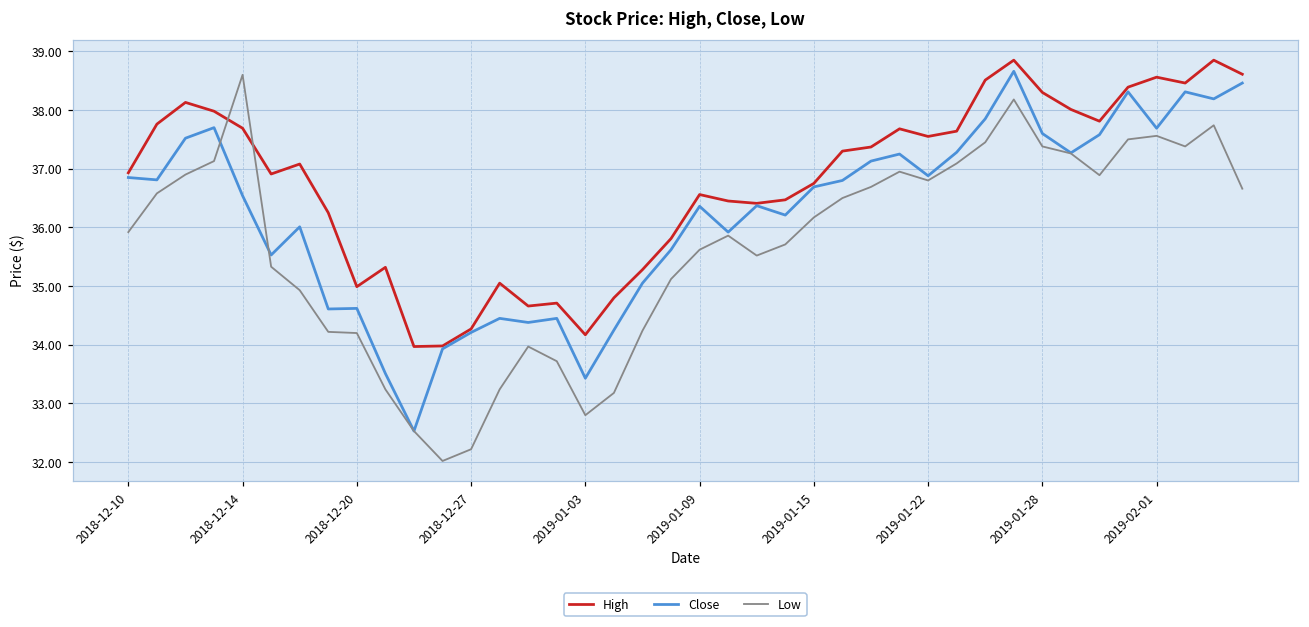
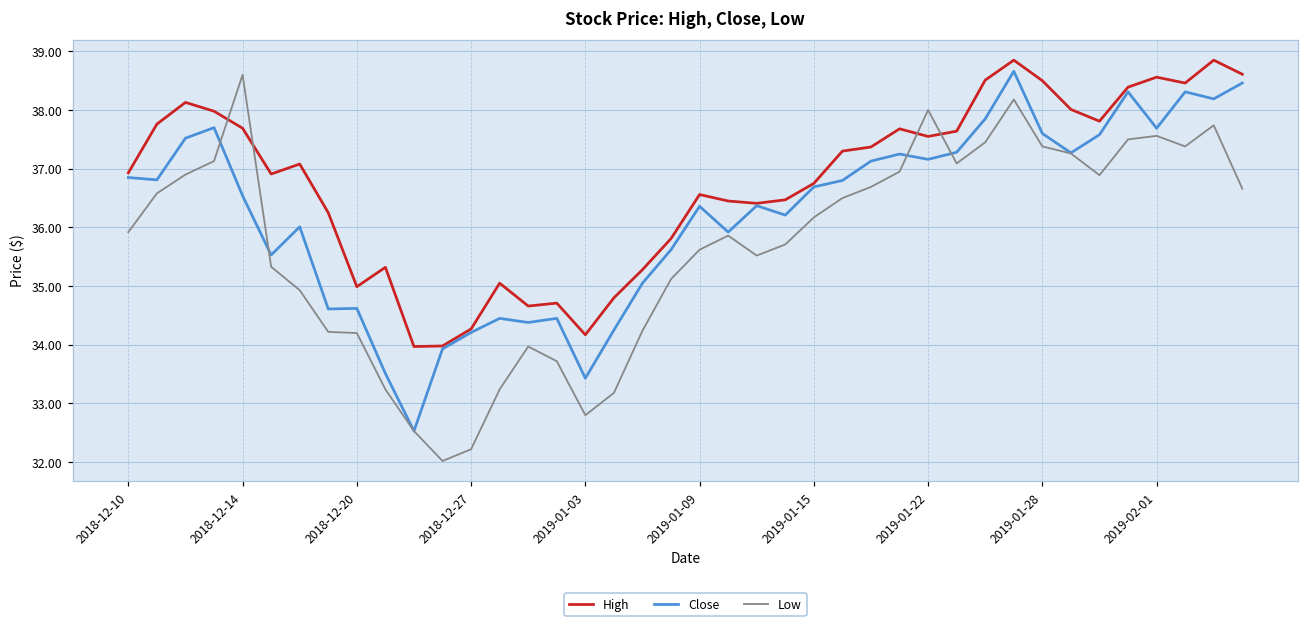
  {
    "High": {
      "2018-12-10": 36.9,
      "2018-12-14": 37.7,
      "2018-12-20": 35.0,
      "2018-12-27": 34.3,
      "2019-01-03": 34.2,
      "2019-01-09": 36.6,
      "2019-01-15": 36.8,
      "2019-01-22": 37.6,
-     "2019-01-28": 38.3,
+     "2019-01-28": 38.5,
      "2019-02-01": 38.6
    },
    "Close": {
      "2018-12-10": 36.9,
      "2018-12-14": 36.5,
      "2018-12-20": 34.6,
      "2018-12-27": 34.2,
      "2019-01-03": 33.4,
      "2019-01-09": 36.4,
      "2019-01-15": 36.7,
-     "2019-01-22": 36.9,
+     "2019-01-22": 37.2,
      "2019-01-28": 37.6,
      "2019-02-01": 37.7
    },
    "Low": {
      "2018-12-10": 35.9,
      "2018-12-14": 38.6,
      "2018-12-20": 34.2,
      "2018-12-27": 32.2,
      "2019-01-03": 32.8,
      "2019-01-09": 35.6,
      "2019-01-15": 36.2,
-     "2019-01-22": 36.8,
+     "2019-01-22": 38.0,
      "2019-01-28": 37.4,
      "2019-02-01": 37.6
    }
  }
